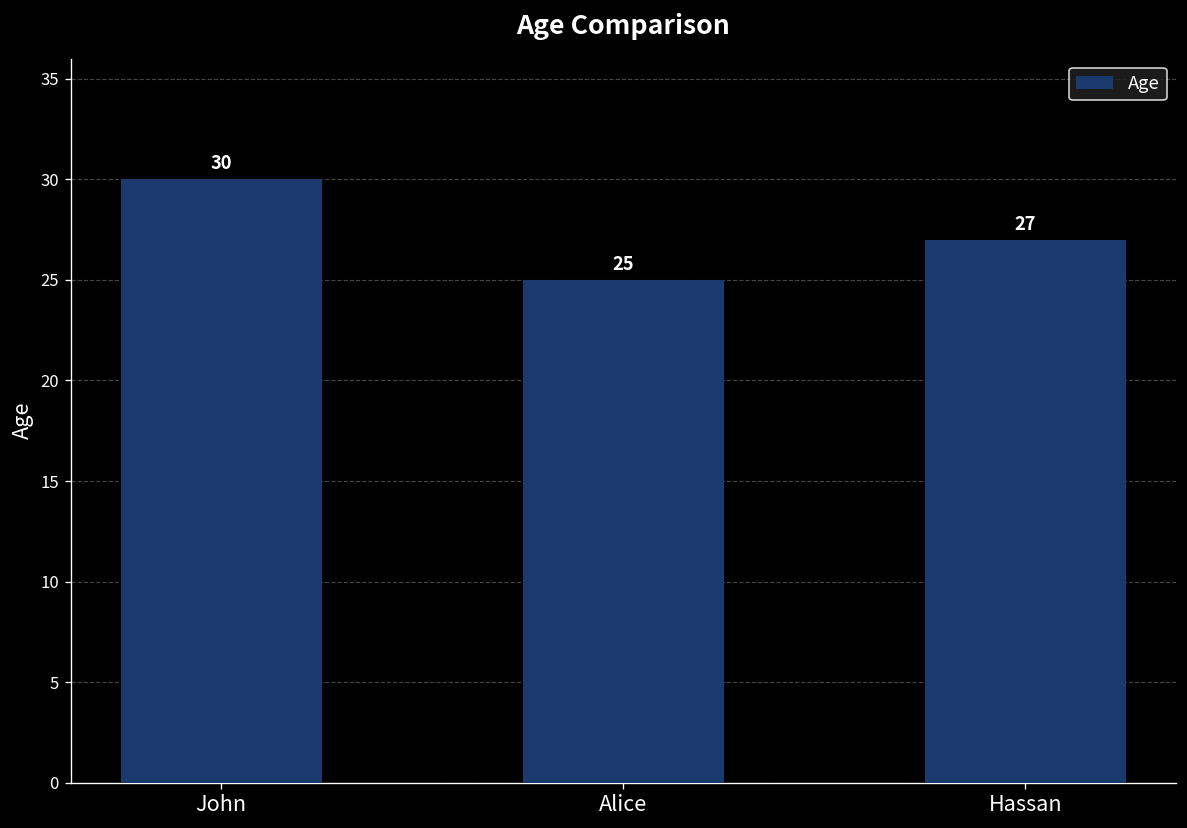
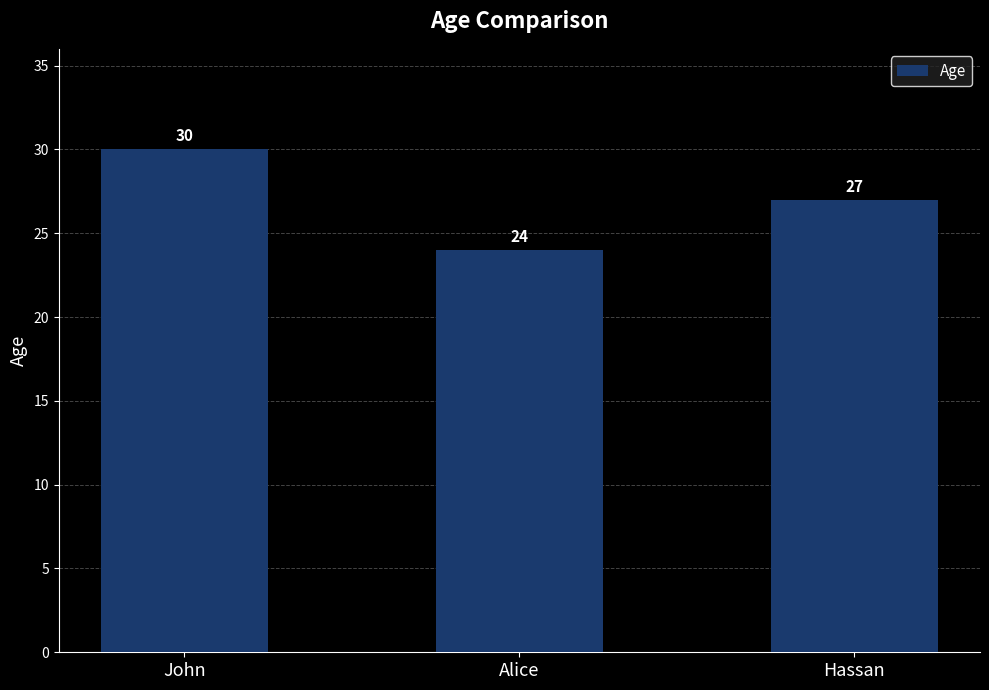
  {
    "John": 30,
-   "Alice": 25,
+   "Alice": 24,
    "Hassan": 27
  }
